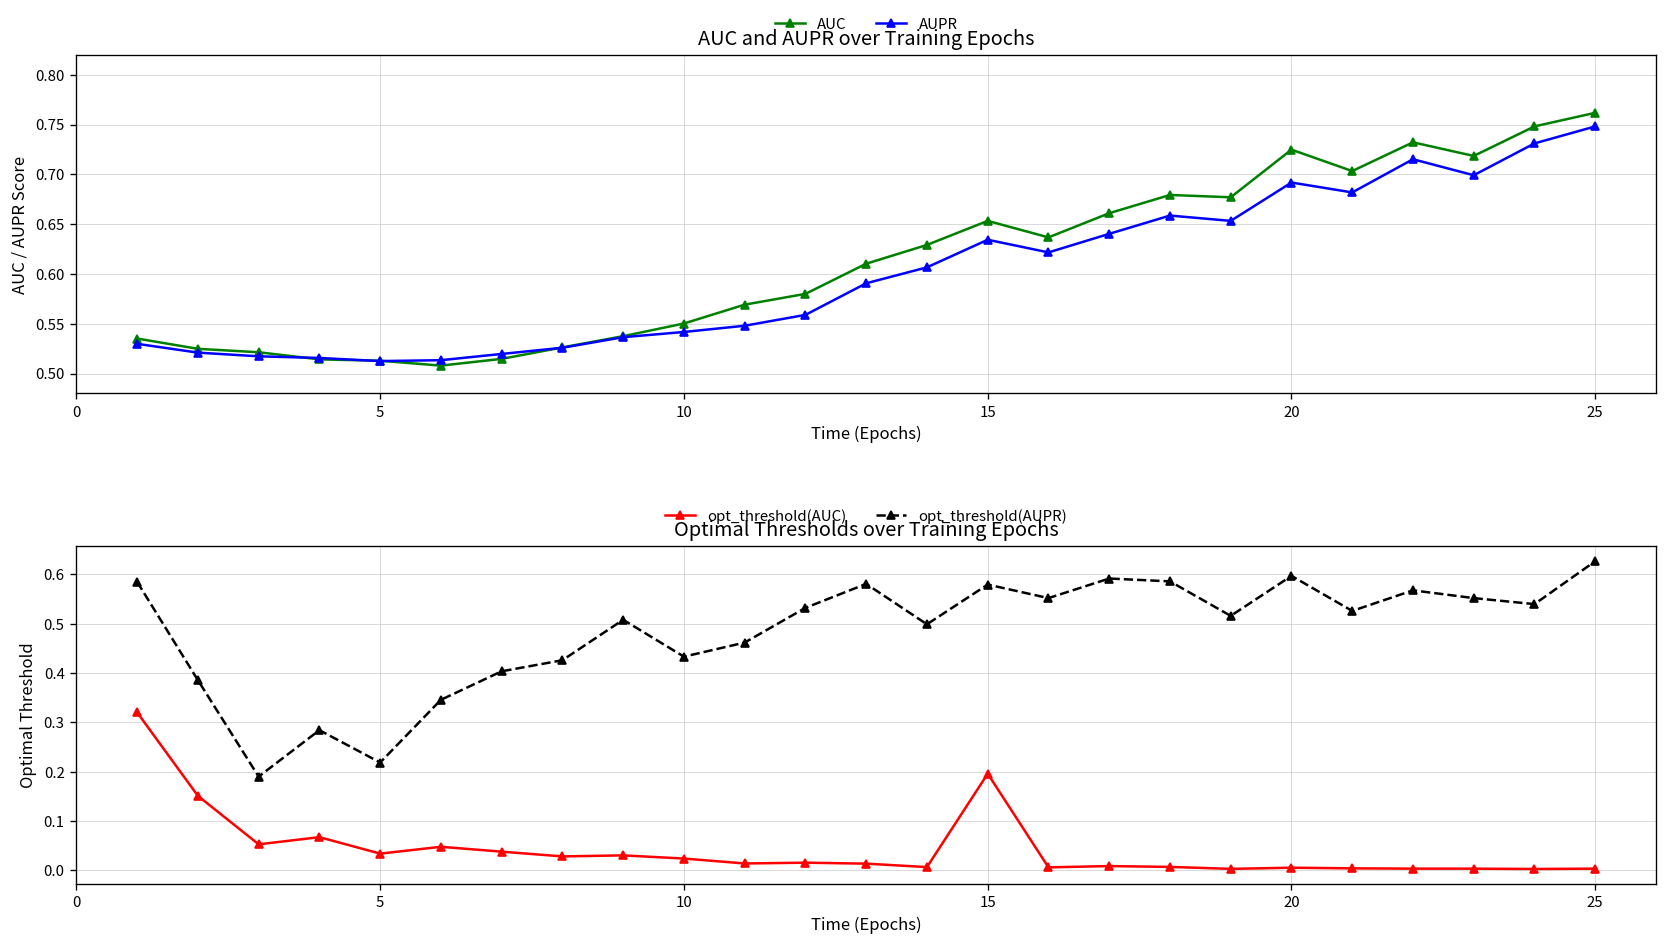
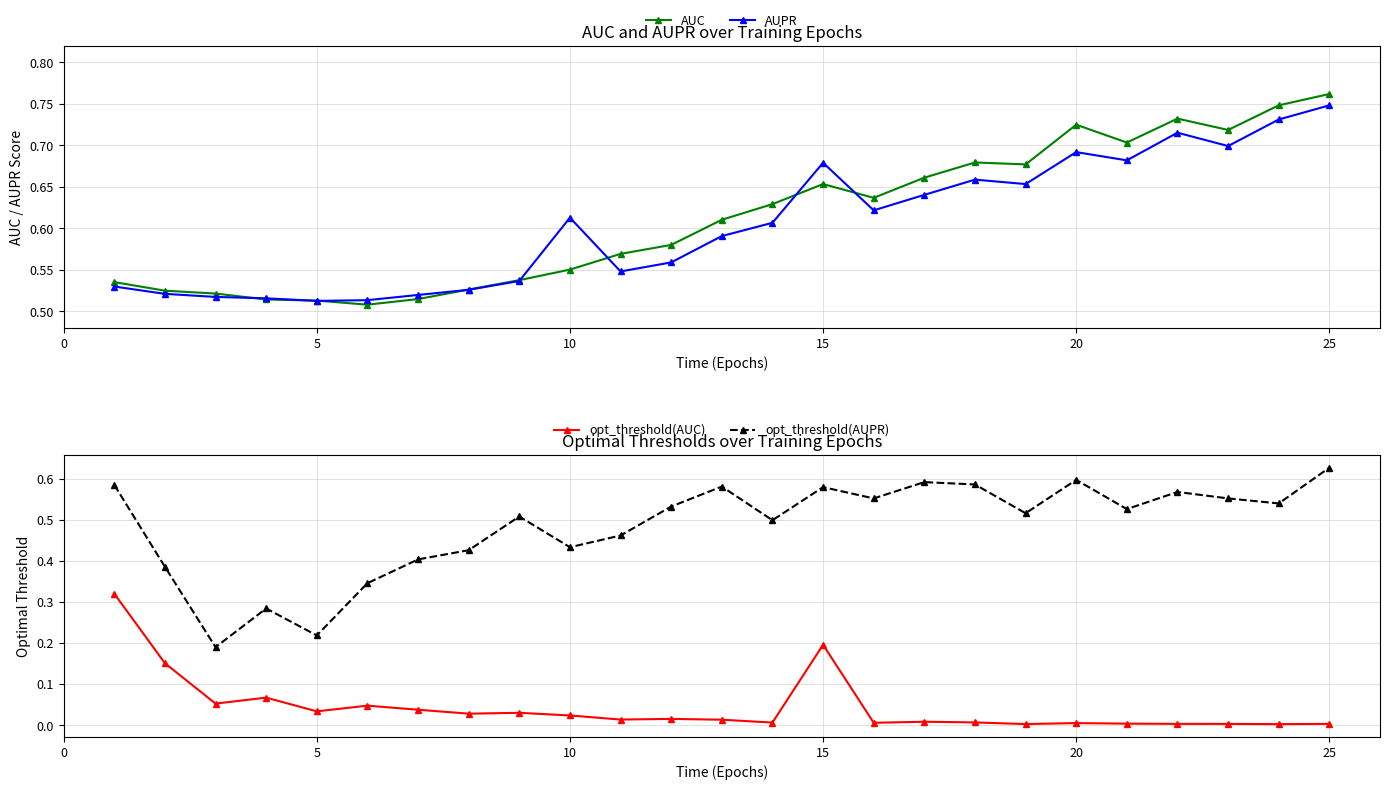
  {
    "AUC and AUPR over Training Epochs": {
      "AUC": {
        "10": 0.55,
        "15": 0.65,
        "20": 0.72,
        "25": 0.76
      },
      "AUPR": {
-       "10": 0.54,
-       "15": 0.63,
+       "10": 0.61,
+       "15": 0.68,
        "20": 0.69,
        "25": 0.75
      }
    },
    "Optimal Thresholds over Training Epochs": {
      "opt_threshold(AUC)": {
        "5": 0.03,
        "10": 0.02,
        "15": 0.20,
        "20": 0.01,
        "25": 0.00
      },
      "opt_threshold(AUPR)": {
        "5": 0.22,
        "10": 0.43,
        "15": 0.58,
        "20": 0.60,
        "25": 0.63
      }
    }
  }
